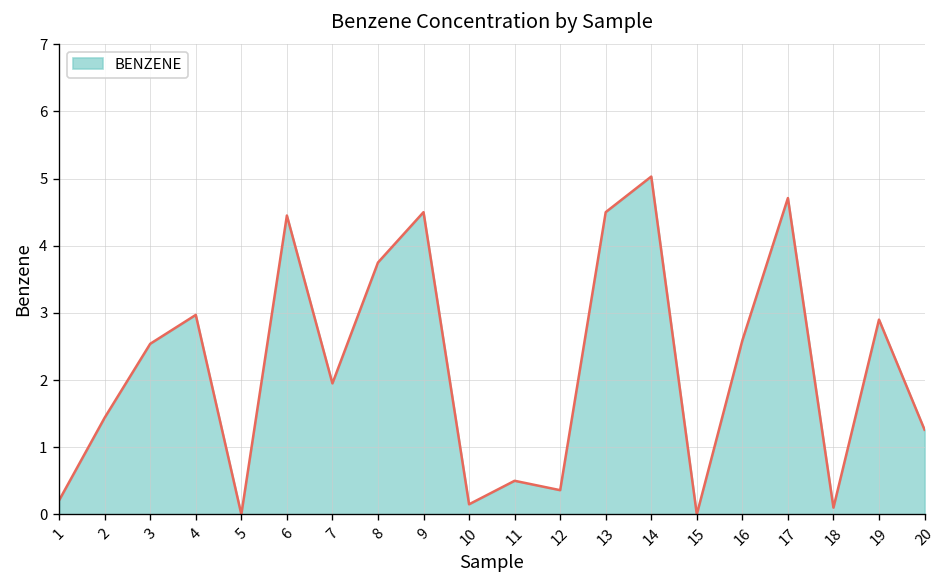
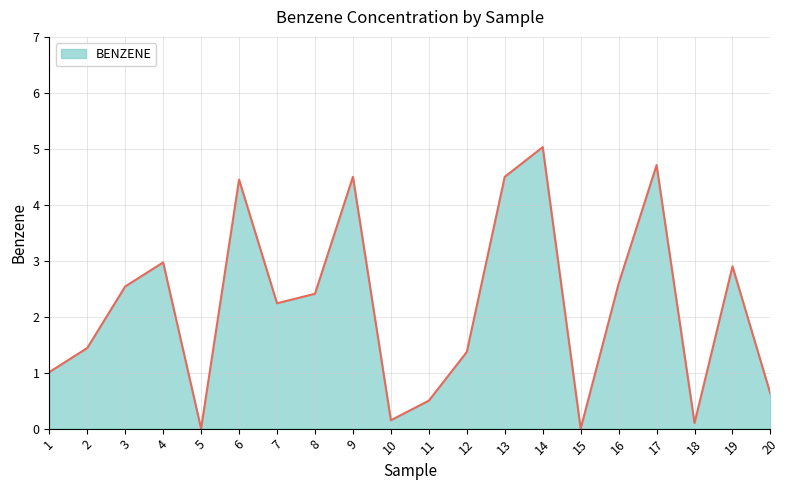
  {
-   "1": 0.2,
+   "1": 1.0,
    "2": 1.4,
    "3": 2.5,
    "4": 3.0,
    "5": 0.0,
    "6": 4.5,
-   "7": 2.0,
-   "8": 3.8,
+   "7": 2.2,
+   "8": 2.4,
    "9": 4.5,
    "10": 0.2,
    "11": 0.5,
-   "12": 0.4,
+   "12": 1.4,
    "13": 4.5,
    "14": 5.0,
    "15": 0.0,
    "16": 2.6,
    "17": 4.7,
    "18": 0.1,
    "19": 2.9,
-   "20": 1.3
+   "20": 0.6
  }
